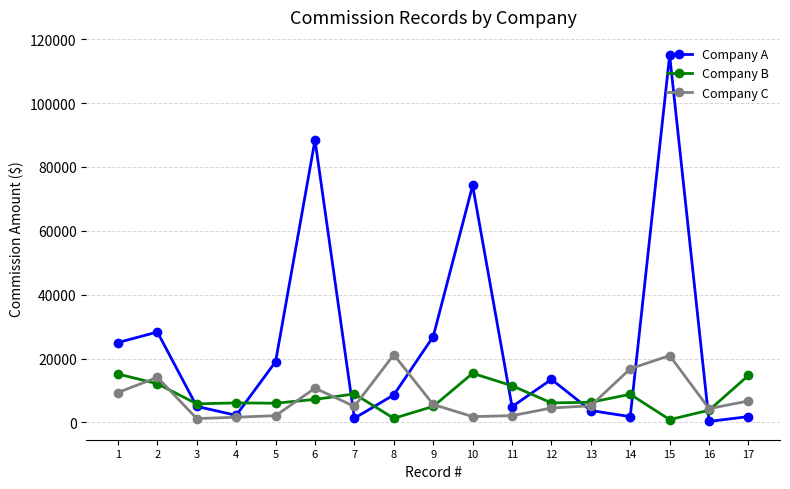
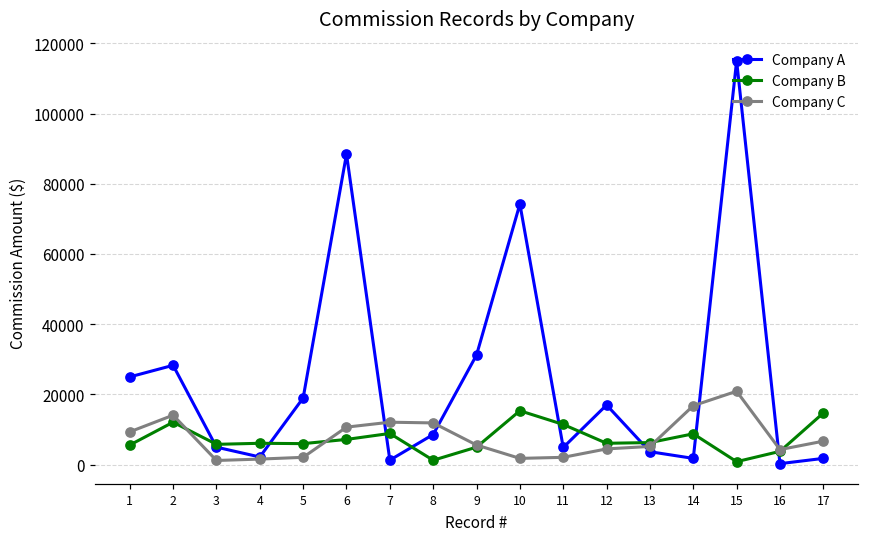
  {
    "Company A": {
      "1": 25000,
      "2": 28000,
      "5": 19000,
      "6": 88000,
      "7": 1000,
      "8": 9000,
-     "9": 27000,
+     "9": 31000,
      "10": 74000,
      "11": 5000,
-     "12": 13000,
+     "12": 17000,
      "13": 4000,
      "14": 2000,
      "15": 115000,
      "16": 0,
      "17": 2000
    },
    "Company B": {
-     "1": 15000,
+     "1": 6000,
      "2": 12000,
      "4": 6000,
      "5": 6000,
      "6": 7000,
      "7": 9000,
      "8": 1000,
      "10": 15000,
      "11": 11000,
      "12": 6000,
      "13": 6000,
      "14": 9000,
      "15": 1000,
      "17": 15000
    },
    "Company C": {
      "1": 9000,
      "2": 14000,
      "3": 1000,
      "5": 2000,
      "6": 11000,
-     "7": 5000,
-     "8": 21000,
+     "7": 12000,
+     "8": 12000,
      "10": 2000,
      "11": 2000,
      "12": 5000,
      "13": 5000,
      "14": 17000,
      "15": 21000,
      "17": 7000
    }
  }
